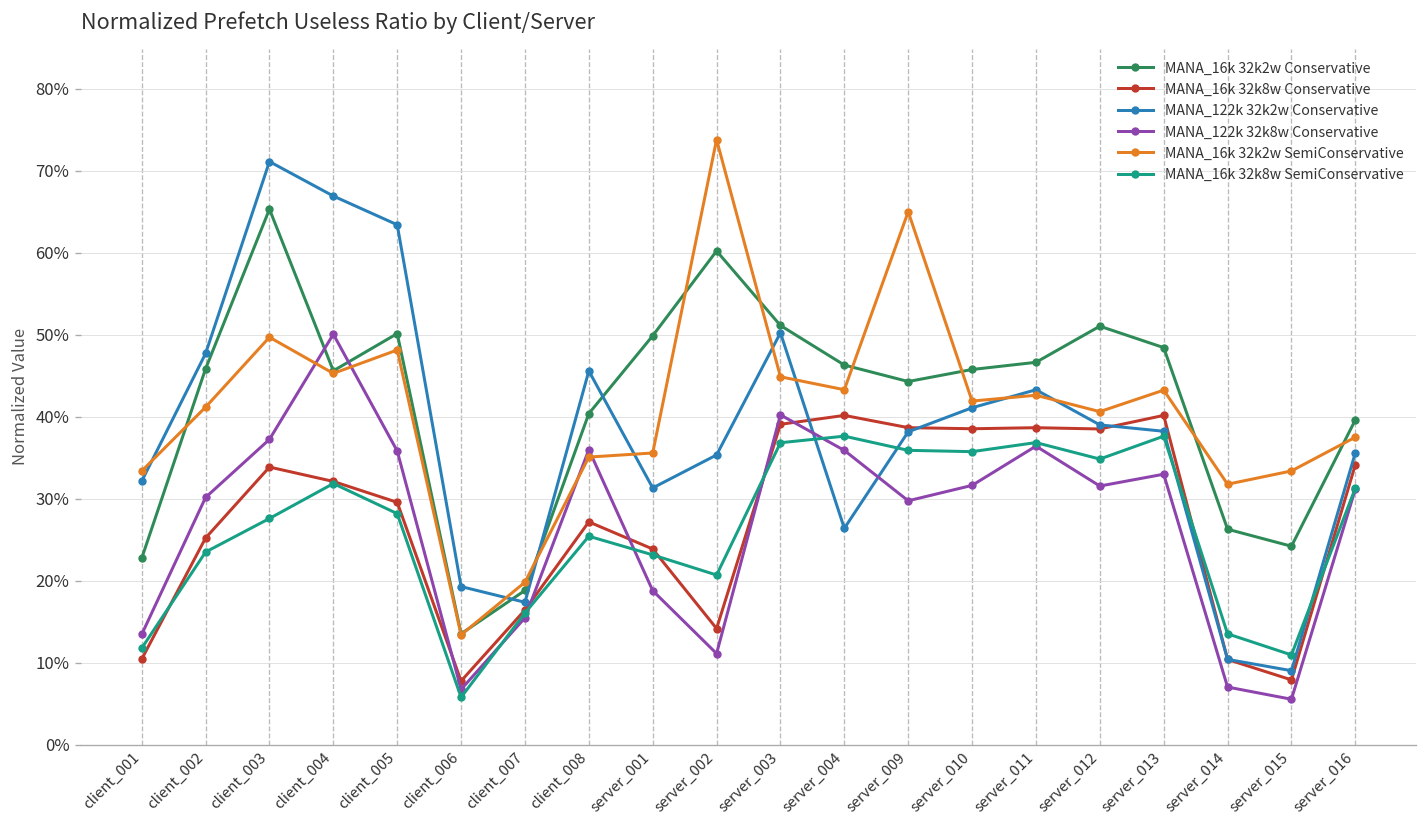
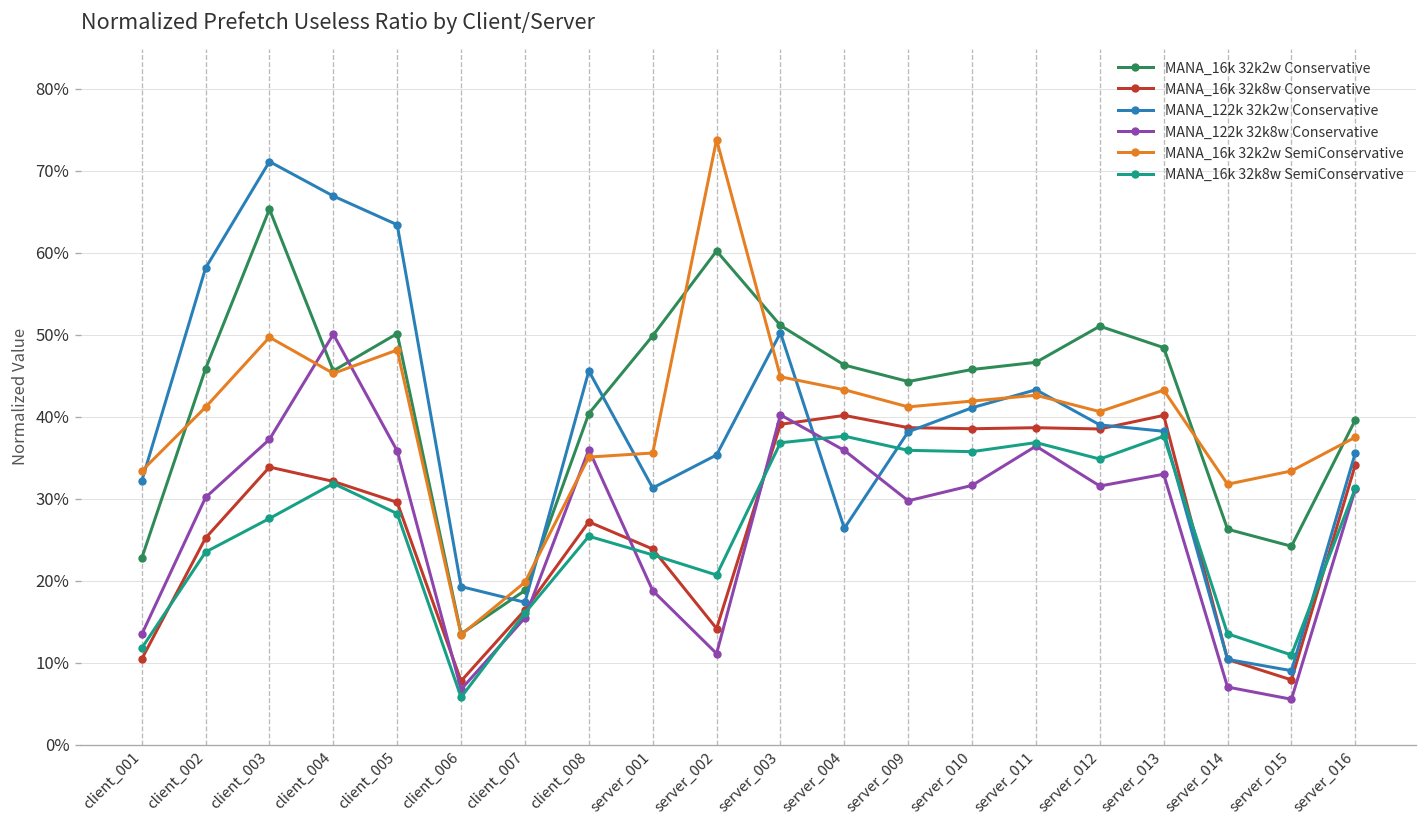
  {
    "MANA_16k 32k8w Conservative": {
      "client_001": "10%",
      "client_002": "25%",
      "client_003": "34%",
      "client_005": "30%",
      "client_006": "8%",
      "client_007": "16%",
      "client_008": "27%",
      "server_001": "24%",
      "server_002": "14%",
      "server_003": "39%",
      "server_004": "40%",
      "server_009": "39%",
      "server_010": "39%",
      "server_011": "39%",
      "server_012": "39%",
      "server_013": "40%",
      "server_015": "8%",
      "server_016": "34%"
    },
    "MANA_122k 32k2w Conservative": {
      "client_001": "32%",
-     "client_002": "48%",
+     "client_002": "58%",
      "client_003": "71%",
      "client_004": "67%",
      "client_005": "63%",
      "client_006": "19%",
      "client_007": "17%",
      "client_008": "46%",
      "server_001": "31%",
      "server_002": "35%",
      "server_003": "50%",
      "server_004": "26%",
      "server_009": "38%",
      "server_010": "41%",
      "server_011": "43%",
      "server_012": "39%",
      "server_013": "38%",
      "server_015": "9%",
      "server_016": "36%"
    },
    "MANA_122k 32k8w Conservative": {
      "client_001": "13%",
      "client_002": "30%",
      "client_003": "37%",
      "client_004": "50%",
      "client_005": "36%",
      "client_006": "7%",
      "client_007": "16%",
      "client_008": "36%",
      "server_001": "19%",
      "server_002": "11%",
      "server_003": "40%",
      "server_004": "36%",
      "server_009": "30%",
      "server_010": "32%",
      "server_011": "36%",
      "server_012": "32%",
      "server_013": "33%",
      "server_014": "7%",
      "server_015": "6%"
    },
    "MANA_16k 32k2w SemiConservative": {
      "client_001": "33%",
      "client_002": "41%",
      "client_003": "50%",
      "client_005": "48%",
      "client_007": "20%",
      "client_008": "35%",
      "server_001": "36%",
      "server_002": "74%",
      "server_003": "45%",
      "server_004": "43%",
-     "server_009": "65%",
+     "server_009": "41%",
      "server_010": "42%",
      "server_011": "43%",
      "server_012": "41%",
      "server_013": "43%",
      "server_014": "32%",
      "server_015": "33%",
      "server_016": "38%"
    }
  }
